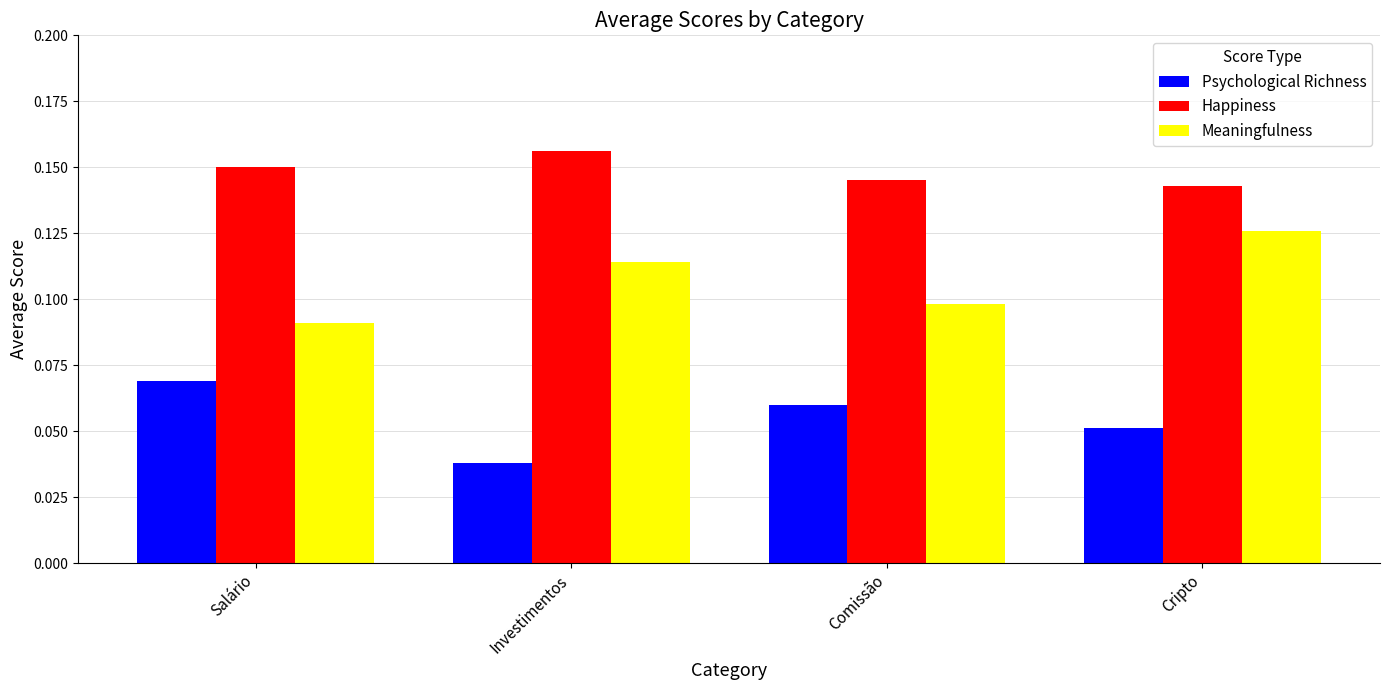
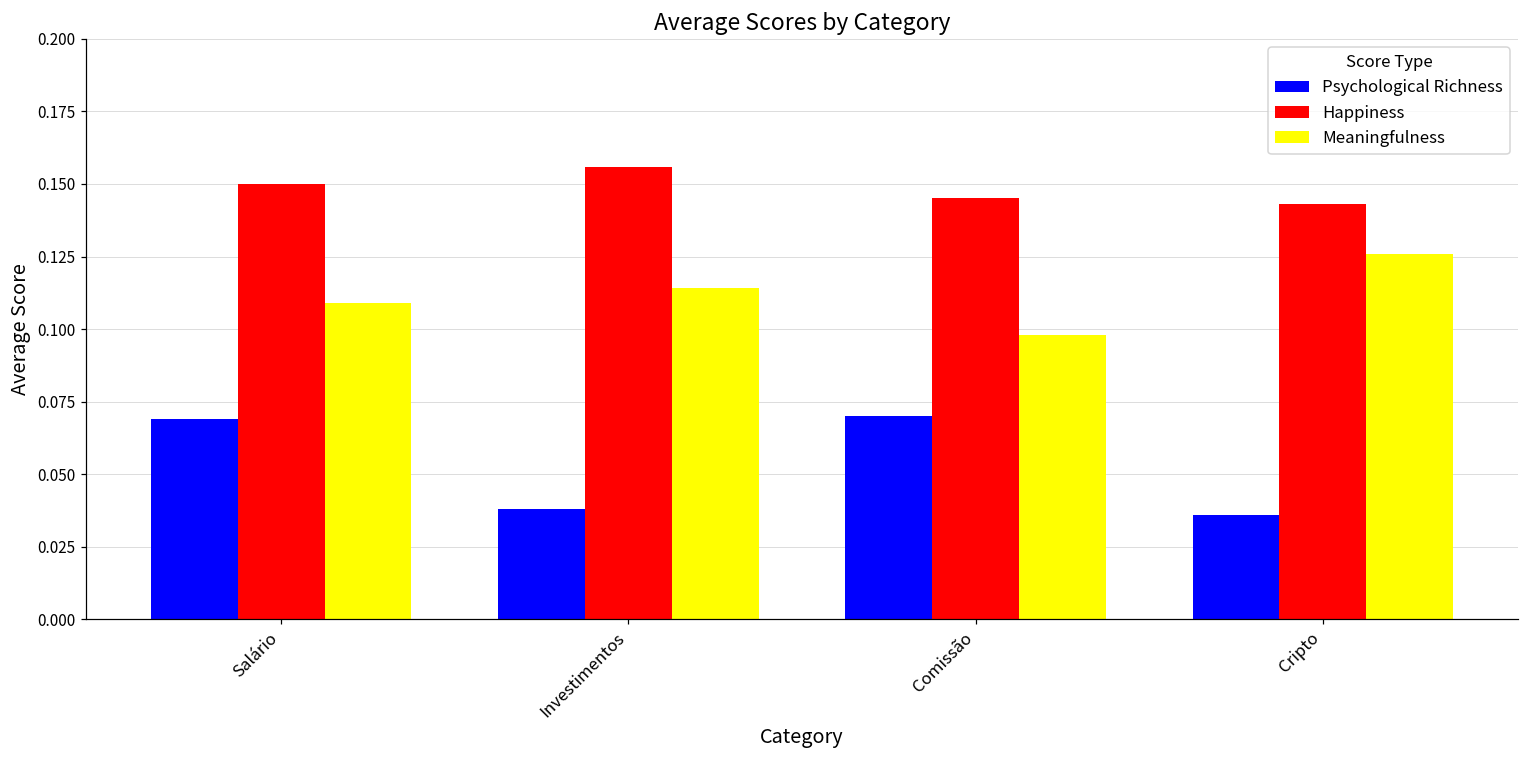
  {
    "Psychological Richness": {
      "Salário": 0.069,
      "Investimentos": 0.038,
-     "Comissão": 0.06,
-     "Cripto": 0.051
+     "Comissão": 0.07,
+     "Cripto": 0.036
    },
    "Happiness": {
      "Salário": 0.150,
      "Investimentos": 0.156,
      "Comissão": 0.145,
      "Cripto": 0.143
    },
    "Meaningfulness": {
-     "Salário": 0.091,
+     "Salário": 0.109,
      "Investimentos": 0.114,
      "Comissão": 0.098,
      "Cripto": 0.126
    }
  }
